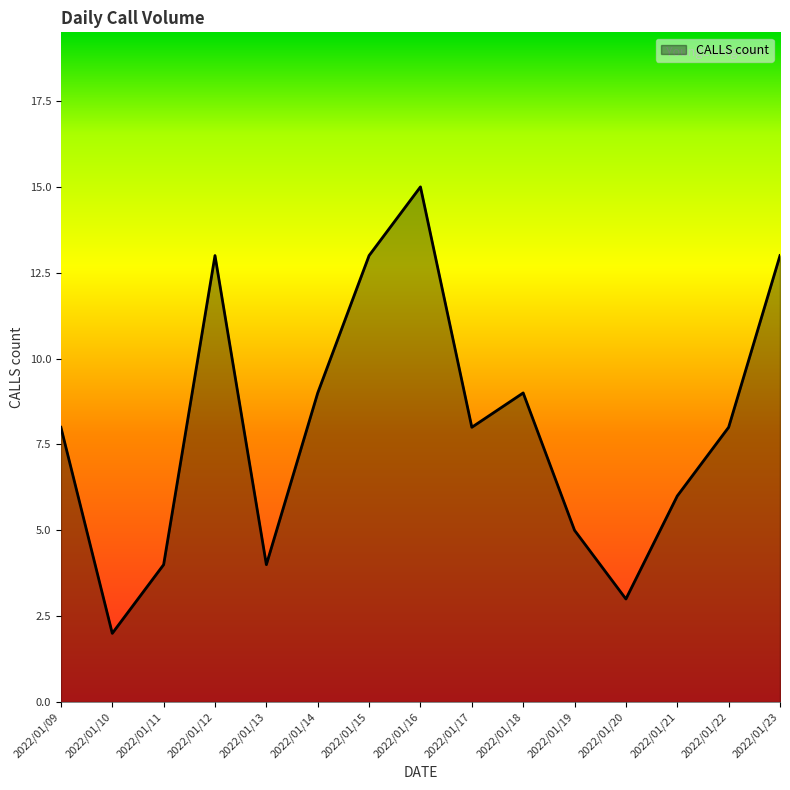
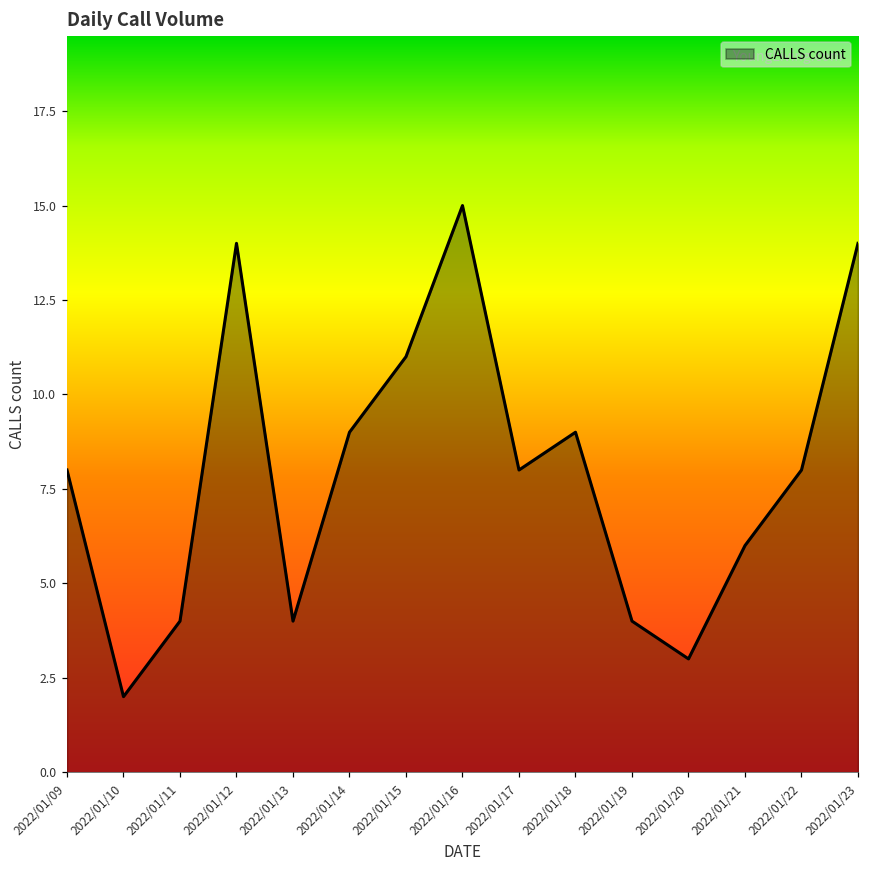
  {
    "2022/01/09": 8,
    "2022/01/10": 2,
    "2022/01/11": 4,
-   "2022/01/12": 13,
+   "2022/01/12": 14,
    "2022/01/13": 4,
    "2022/01/14": 9,
-   "2022/01/15": 13,
+   "2022/01/15": 11,
    "2022/01/16": 15,
    "2022/01/17": 8,
    "2022/01/18": 9,
-   "2022/01/19": 5,
+   "2022/01/19": 4,
    "2022/01/20": 3,
    "2022/01/21": 6,
    "2022/01/22": 8,
-   "2022/01/23": 13
+   "2022/01/23": 14
  }
